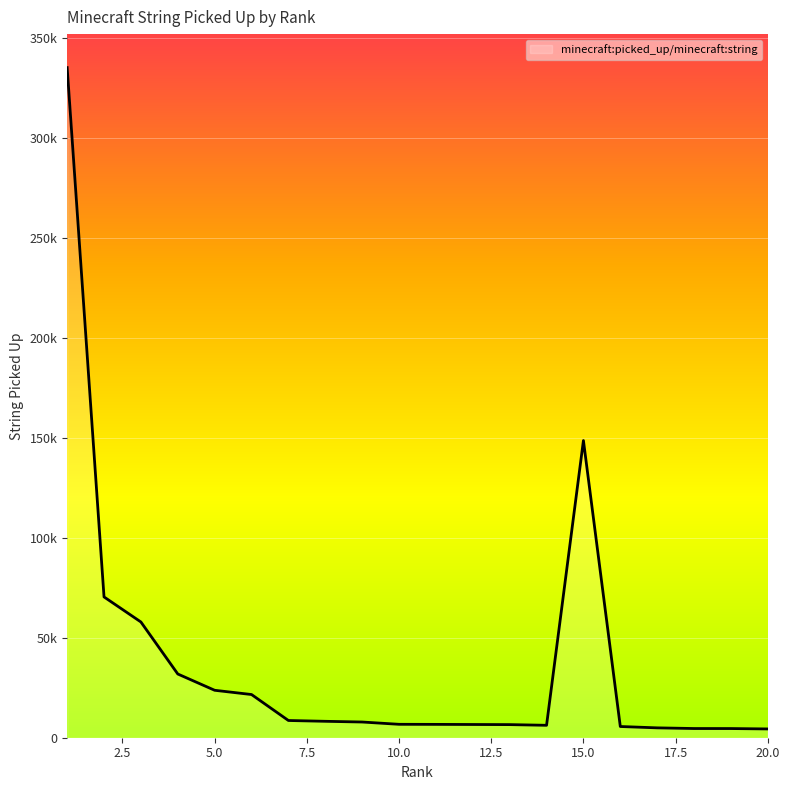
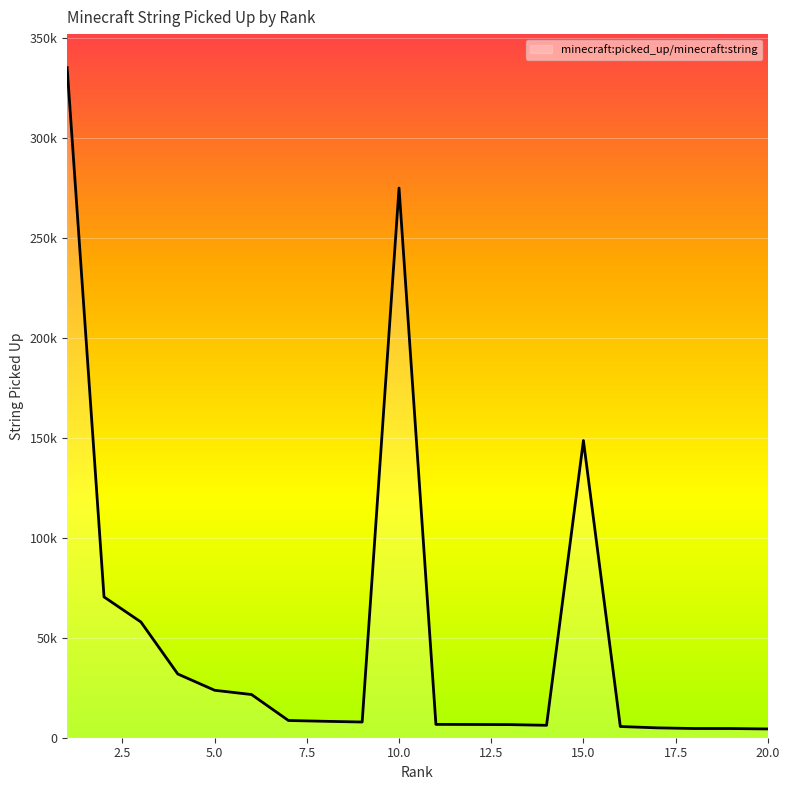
  {
    "5.0": 24000,
-   "10.0": 7000,
+   "10.0": 275000,
    "15.0": 149000,
    "20.0": 4000
  }
